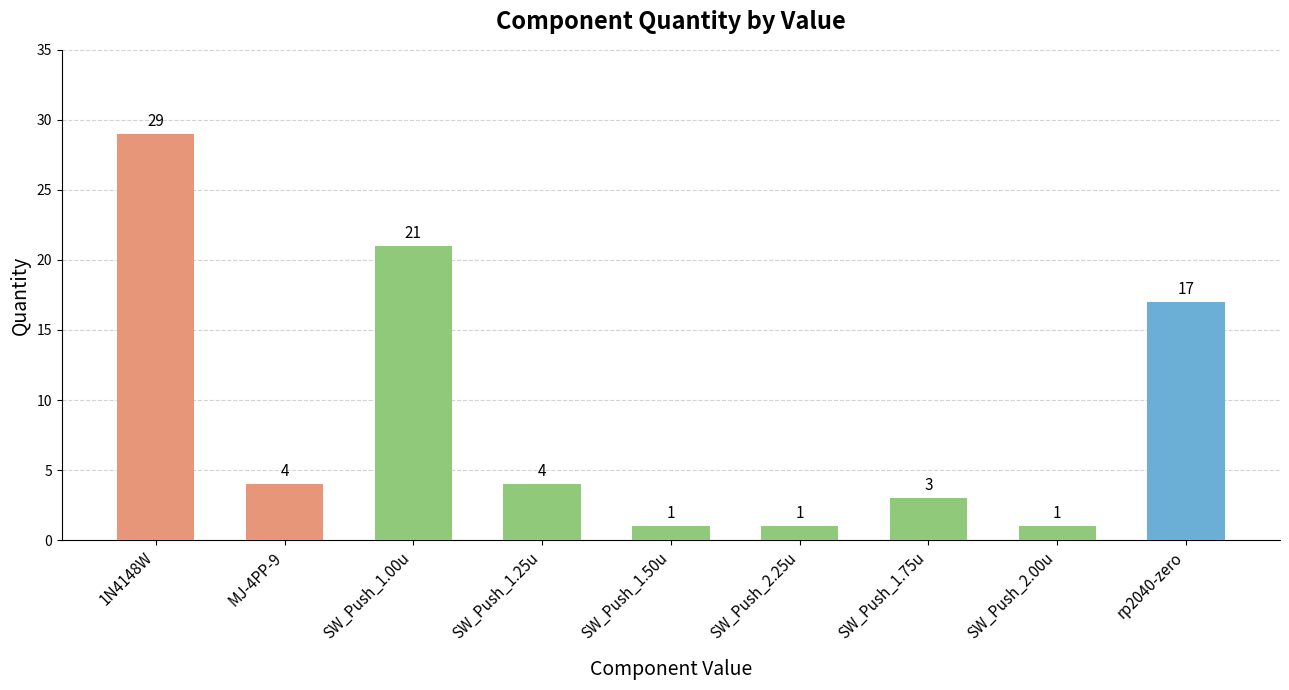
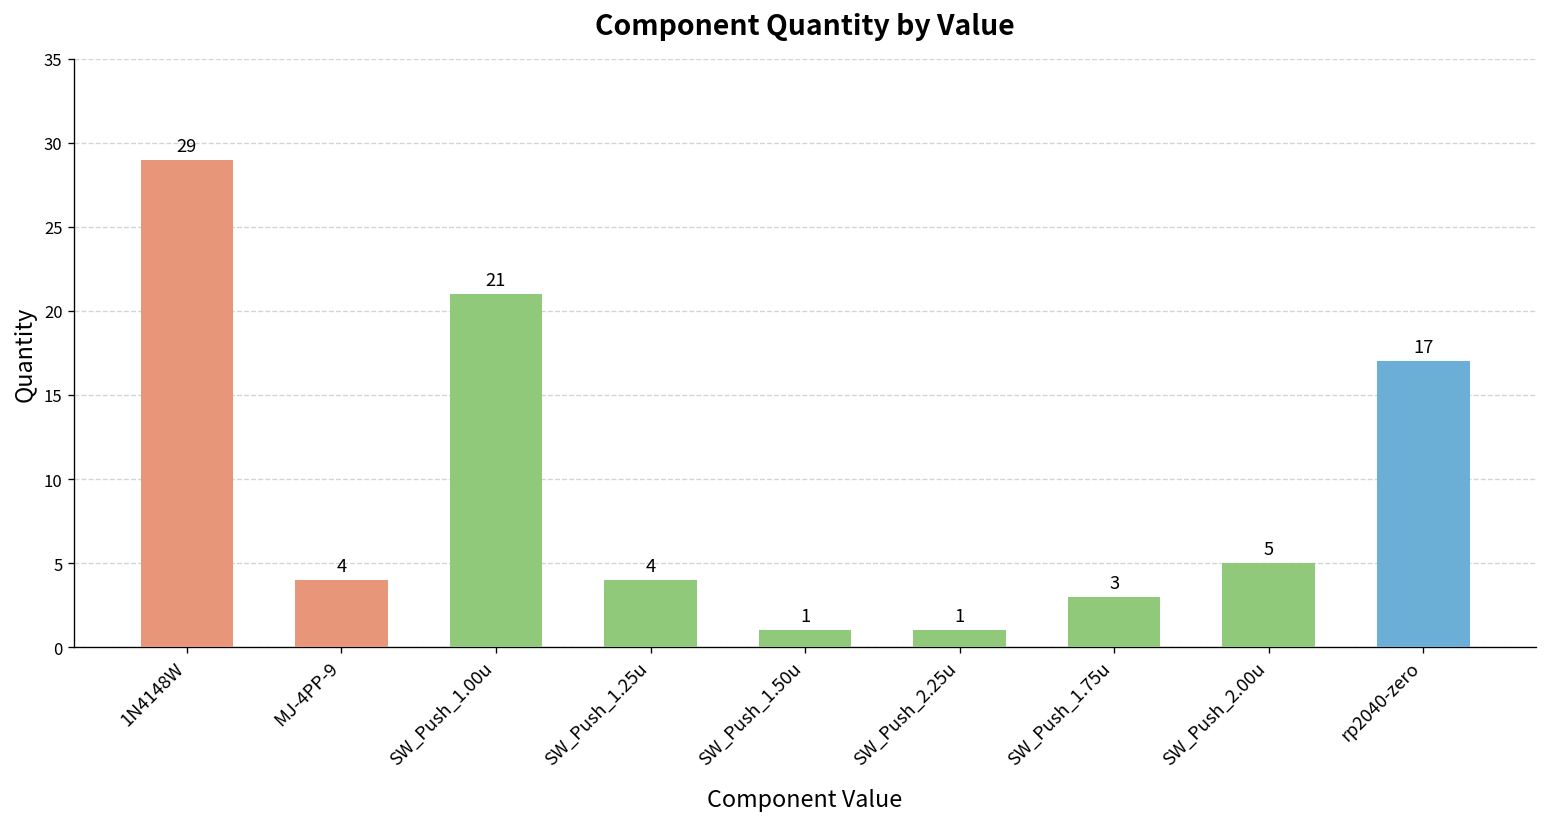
  {
    "1N4148W": 29,
    "MJ-4PP-9": 4,
    "SW_Push_1.00u": 21,
    "SW_Push_1.25u": 4,
    "SW_Push_1.50u": 1,
    "SW_Push_2.25u": 1,
    "SW_Push_1.75u": 3,
-   "SW_Push_2.00u": 1,
+   "SW_Push_2.00u": 5,
    "rp2040-zero": 17
  }
